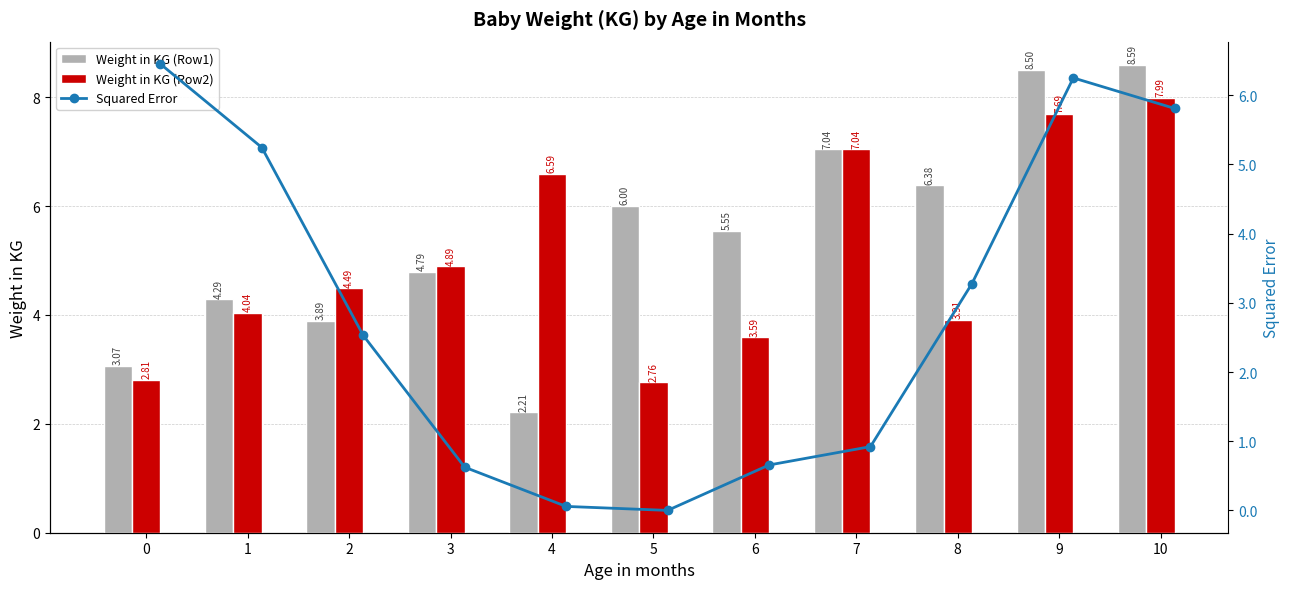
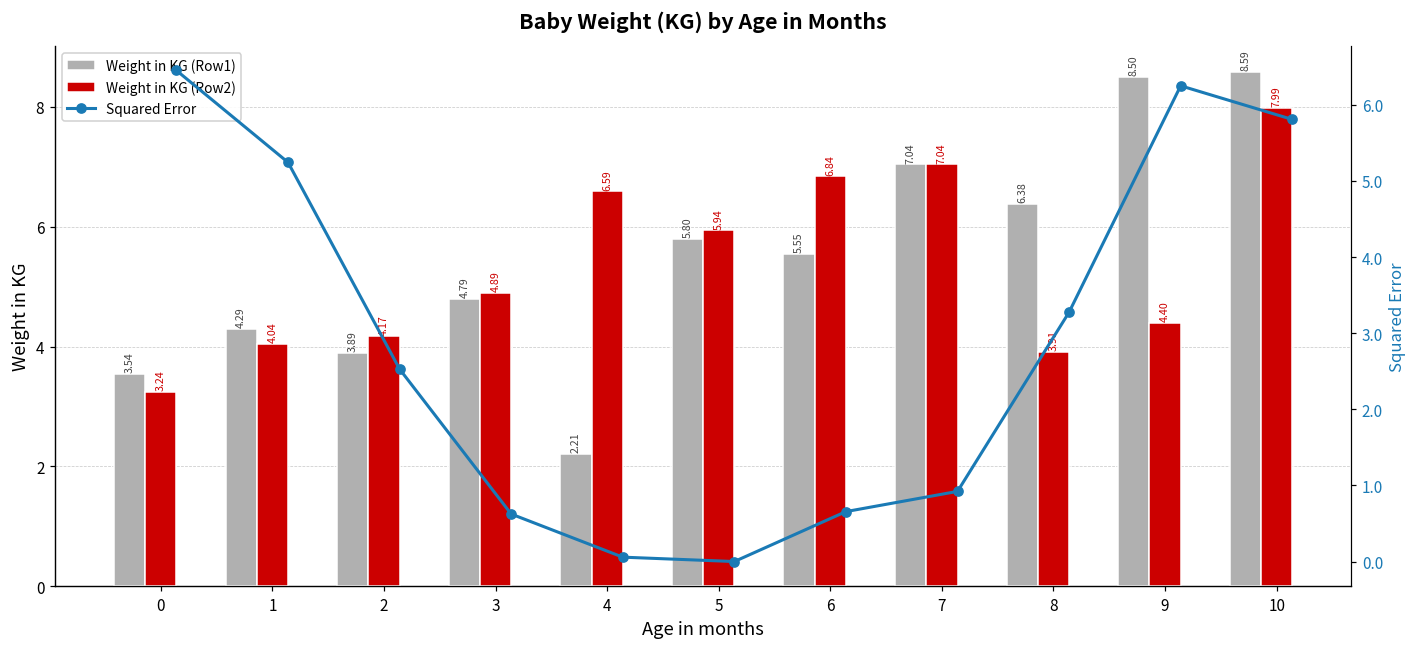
  {
    "Weight in KG (Row1)": {
-     "0": 3.07,
+     "0": 3.54,
      "1": 4.29,
      "2": 3.89,
      "3": 4.79,
      "4": 2.21,
-     "5": 6.00,
+     "5": 5.80,
      "6": 5.55,
      "7": 7.04,
      "8": 6.38,
      "9": 8.50,
      "10": 8.59
    },
    "Weight in KG (Row2)": {
-     "0": 2.81,
+     "0": 3.24,
      "1": 4.04,
-     "2": 4.49,
+     "2": 4.17,
      "3": 4.89,
      "4": 6.59,
-     "5": 2.76,
-     "6": 3.59,
+     "5": 5.94,
+     "6": 6.84,
      "7": 7.04,
      "8": 3.91,
-     "9": 7.69,
+     "9": 4.40,
      "10": 7.99
    }
  }
